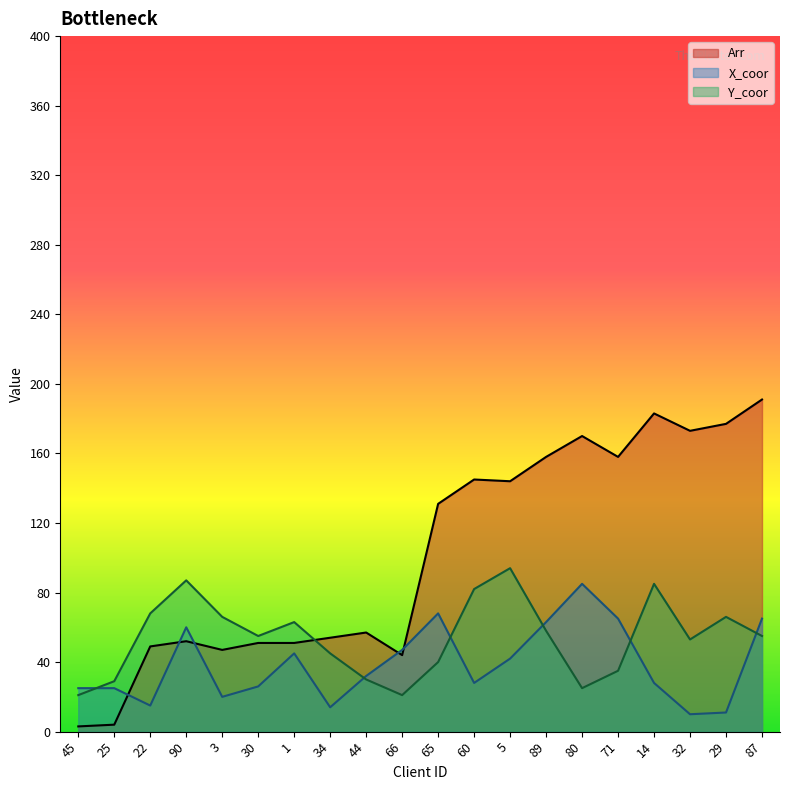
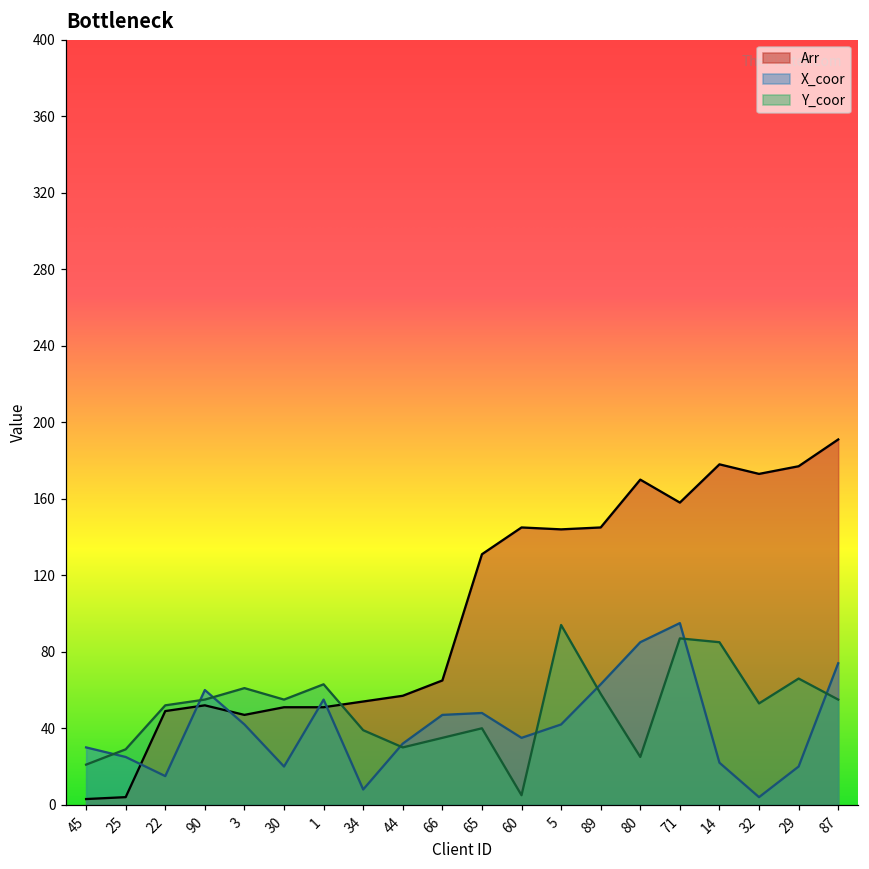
  {
    "Arr": {
      "45": 3,
      "25": 4,
      "22": 49,
      "90": 52,
      "3": 47,
      "30": 51,
      "1": 51,
      "34": 54,
      "44": 57,
-     "66": 44,
+     "66": 65,
      "65": 131,
      "60": 145,
      "5": 144,
-     "89": 158,
+     "89": 145,
      "80": 170,
      "71": 158,
-     "14": 183,
+     "14": 178,
      "32": 173,
      "29": 177,
      "87": 191
    },
    "X_coor": {
-     "45": 25,
+     "45": 30,
      "25": 25,
      "22": 15,
      "90": 60,
-     "3": 20,
-     "30": 26,
-     "1": 45,
-     "34": 14,
+     "3": 42,
+     "30": 20,
+     "1": 55,
+     "34": 8,
      "44": 32,
      "66": 47,
-     "65": 68,
-     "60": 28,
+     "65": 48,
+     "60": 35,
      "5": 42,
      "89": 63,
      "80": 85,
-     "71": 65,
-     "14": 28,
-     "32": 10,
-     "29": 11,
-     "87": 65
+     "71": 95,
+     "14": 22,
+     "32": 4,
+     "29": 20,
+     "87": 74
    },
    "Y_coor": {
      "45": 21,
      "25": 29,
-     "22": 68,
-     "90": 87,
-     "3": 66,
+     "22": 52,
+     "90": 55,
+     "3": 61,
      "30": 55,
      "1": 63,
-     "34": 45,
+     "34": 39,
      "44": 30,
-     "66": 21,
+     "66": 35,
      "65": 40,
-     "60": 82,
+     "60": 5,
      "5": 94,
      "89": 58,
      "80": 25,
-     "71": 35,
+     "71": 87,
      "14": 85,
      "32": 53,
      "29": 66,
      "87": 55
    }
  }
